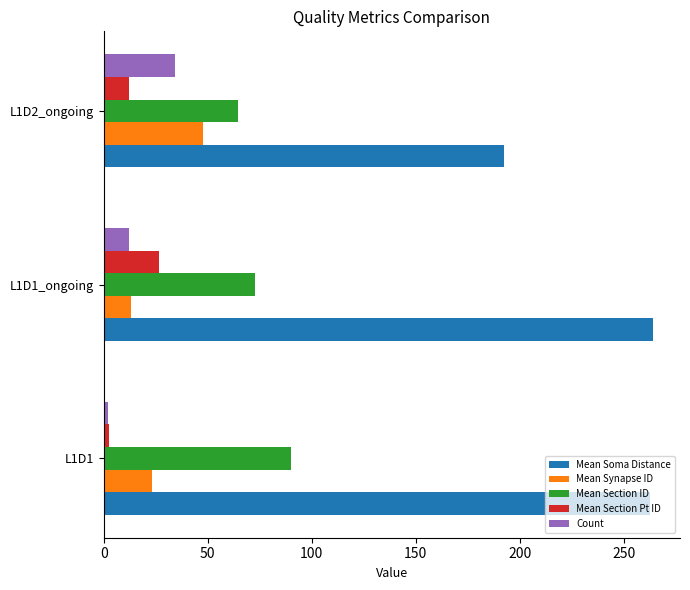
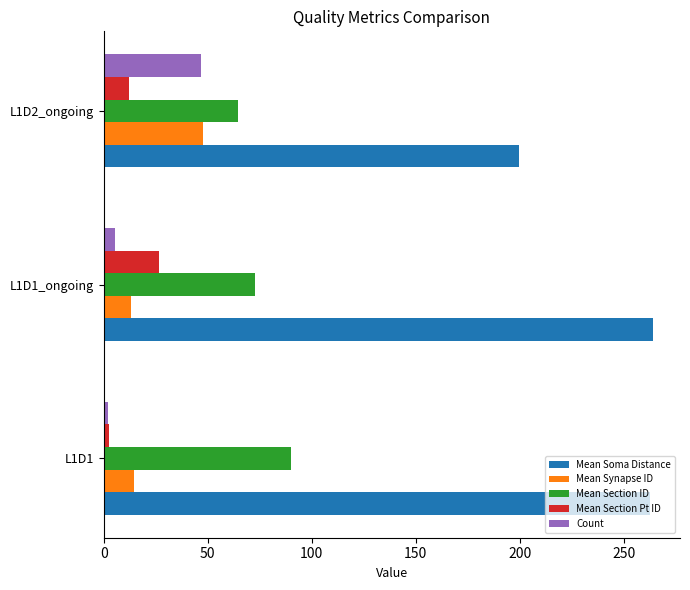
  {
    "Mean Soma Distance": {
-     "L1D2_ongoing": 192,
+     "L1D2_ongoing": 200,
      "L1D1_ongoing": 264
    },
    "Mean Synapse ID": {
      "L1D2_ongoing": 48,
      "L1D1_ongoing": 13,
-     "L1D1": 23
+     "L1D1": 15
    },
    "Mean Section ID": {
      "L1D2_ongoing": 65,
      "L1D1_ongoing": 73,
      "L1D1": 90
    },
    "Mean Section Pt ID": {
      "L1D2_ongoing": 12,
      "L1D1_ongoing": 26,
      "L1D1": 3
    },
    "Count": {
-     "L1D2_ongoing": 34,
-     "L1D1_ongoing": 12,
+     "L1D2_ongoing": 47,
+     "L1D1_ongoing": 6,
      "L1D1": 2
    }
  }
